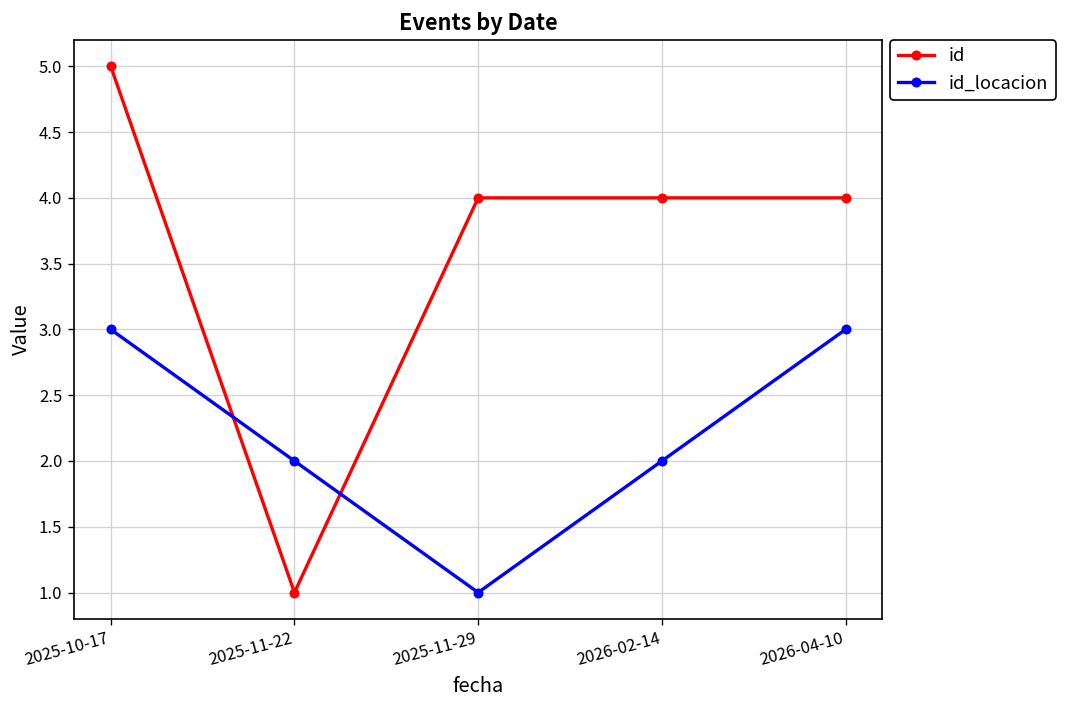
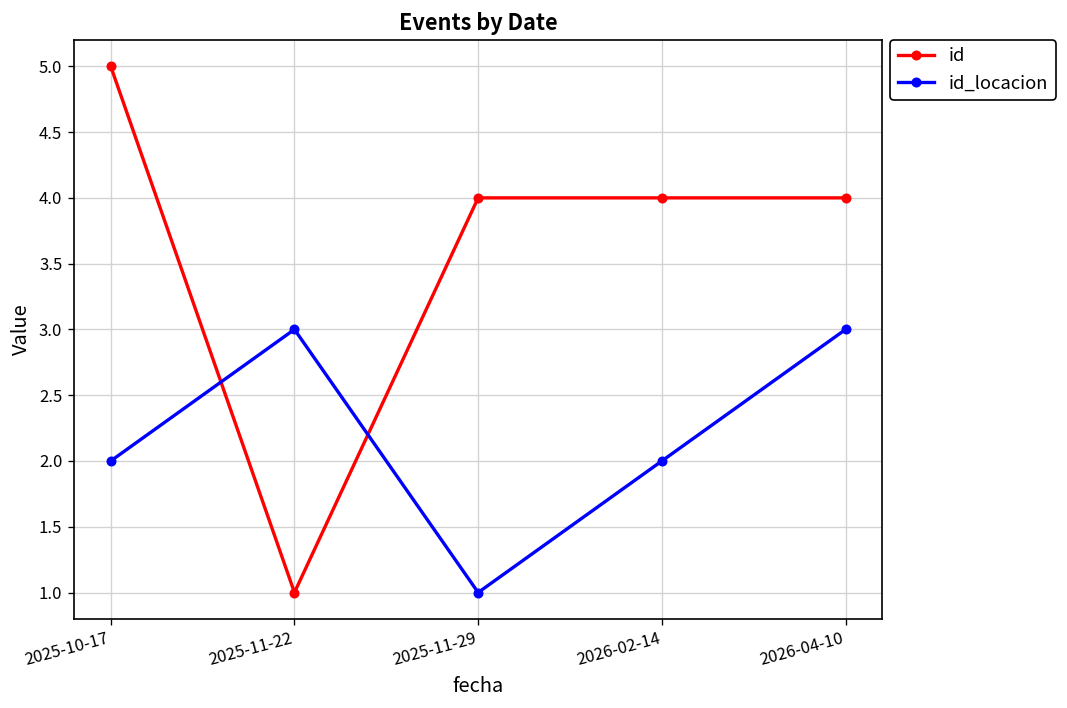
  {
    "id": {
      "2025-10-17": 5,
      "2025-11-22": 1,
      "2025-11-29": 4,
      "2026-02-14": 4,
      "2026-04-10": 4
    },
    "id_locacion": {
-     "2025-10-17": 3,
-     "2025-11-22": 2,
+     "2025-10-17": 2,
+     "2025-11-22": 3,
      "2025-11-29": 1,
      "2026-02-14": 2,
      "2026-04-10": 3
    }
  }
